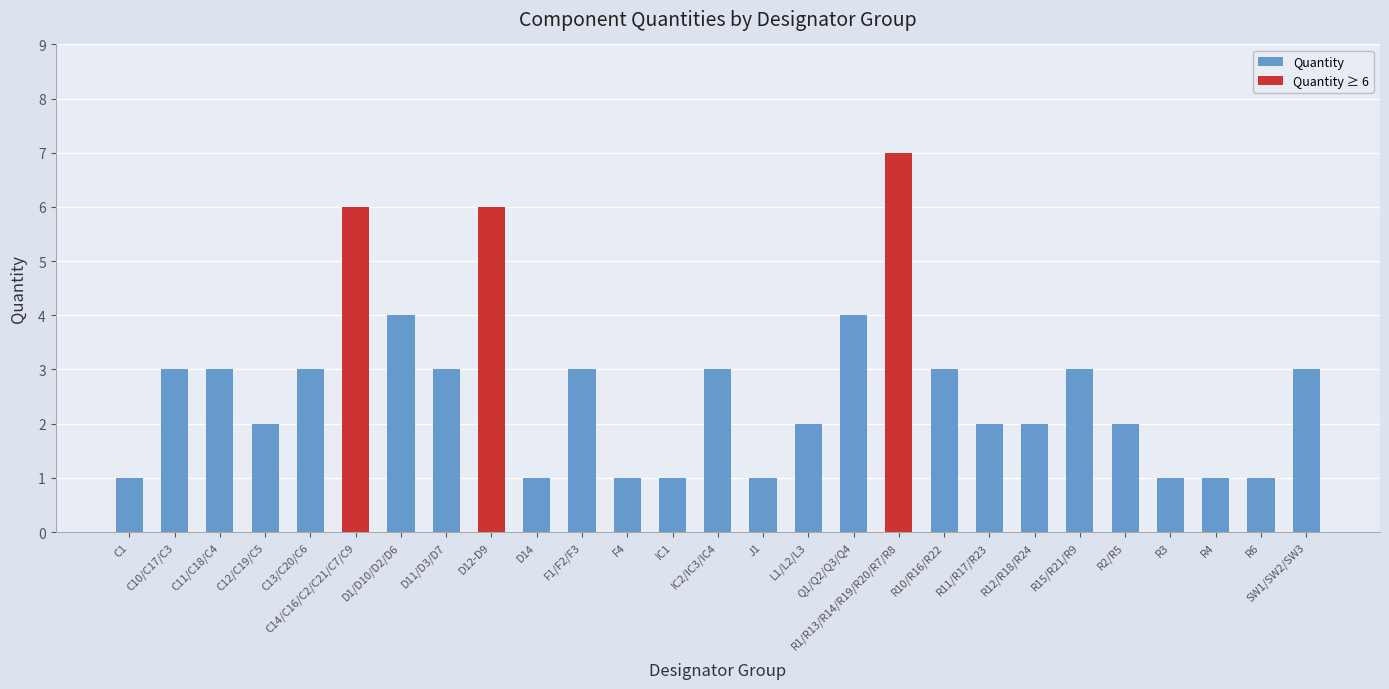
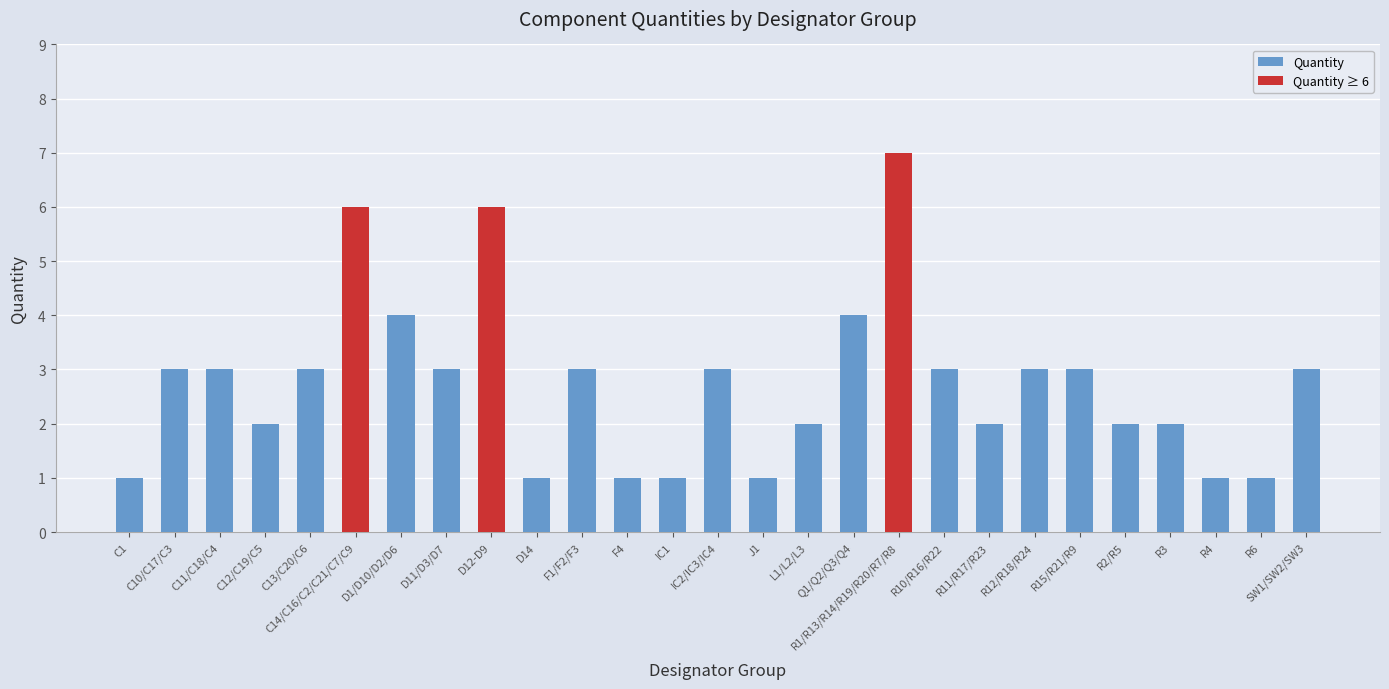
  {
    "Quantity": {
      "C1": 1,
      "C10/C17/C3": 3,
      "C11/C18/C4": 3,
      "C12/C19/C5": 2,
      "C13/C20/C6": 3,
      "C14/C16/C2/C21/C7/C9": 6,
      "D1/D10/D2/D6": 4,
      "D11/D3/D7": 3,
      "D12-D9": 6,
      "D14": 1,
      "F1/F2/F3": 3,
      "F4": 1,
      "IC1": 1,
      "IC2/IC3/IC4": 3,
      "J1": 1,
      "L1/L2/L3": 2,
      "Q1/Q2/Q3/Q4": 4,
      "R1/R13/R14/R19/R20/R7/R8": 7,
      "R10/R16/R22": 3,
      "R11/R17/R23": 2,
-     "R12/R18/R24": 2,
+     "R12/R18/R24": 3,
      "R15/R21/R9": 3,
      "R2/R5": 2,
-     "R3": 1,
+     "R3": 2,
      "R4": 1,
      "R6": 1,
      "SW1/SW2/SW3": 3
    },
    "Quantity ≥ 6": {
      "C14/C16/C2/C21/C7/C9": 6,
      "D12-D9": 6,
      "R1/R13/R14/R19/R20/R7/R8": 7
    }
  }
